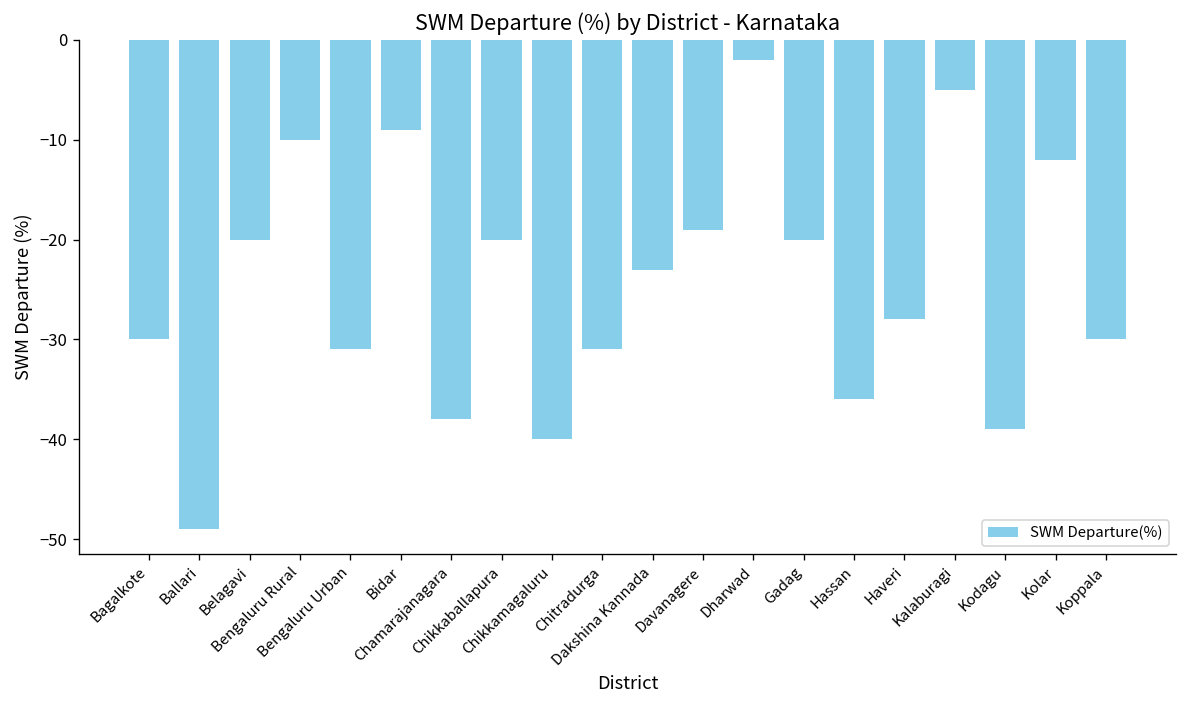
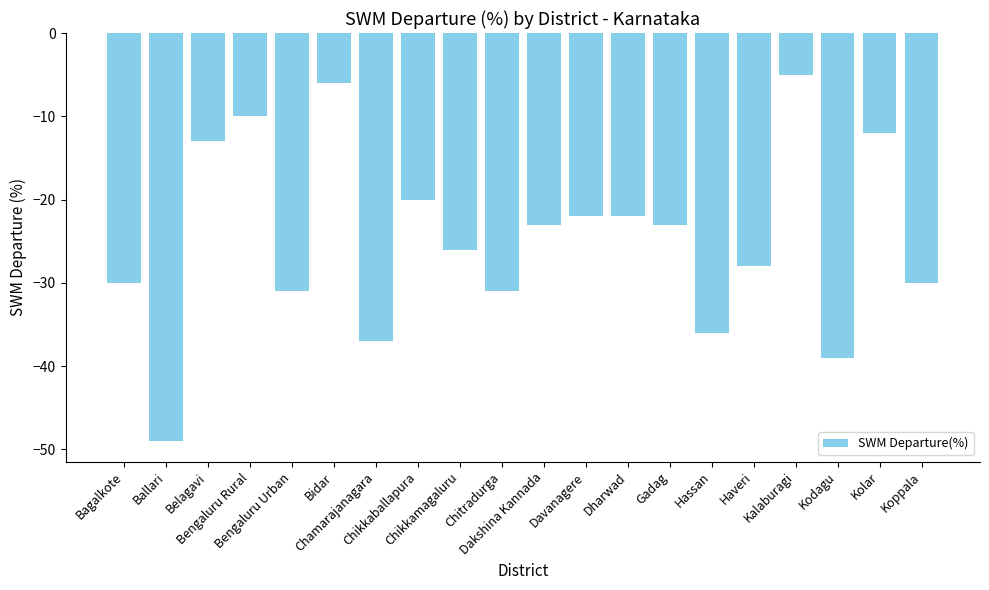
  {
    "Bagalkote": -30,
    "Ballari": -49,
-   "Belagavi": -20,
+   "Belagavi": -13,
    "Bengaluru Rural": -10,
    "Bengaluru Urban": -31,
-   "Bidar": -9,
-   "Chamarajanagara": -38,
+   "Bidar": -6,
+   "Chamarajanagara": -37,
    "Chikkaballapura": -20,
-   "Chikkamagaluru": -40,
+   "Chikkamagaluru": -26,
    "Chitradurga": -31,
    "Dakshina Kannada": -23,
-   "Davanagere": -19,
-   "Dharwad": -2,
-   "Gadag": -20,
+   "Davanagere": -22,
+   "Dharwad": -22,
+   "Gadag": -23,
    "Hassan": -36,
    "Haveri": -28,
    "Kalaburagi": -5,
    "Kodagu": -39,
    "Kolar": -12,
    "Koppala": -30
  }
